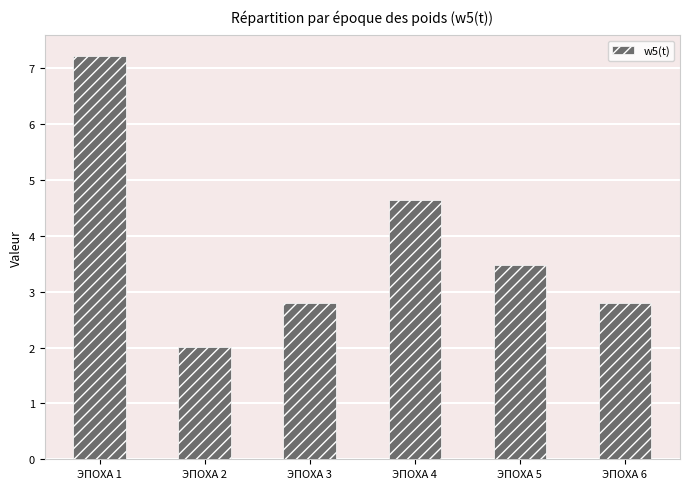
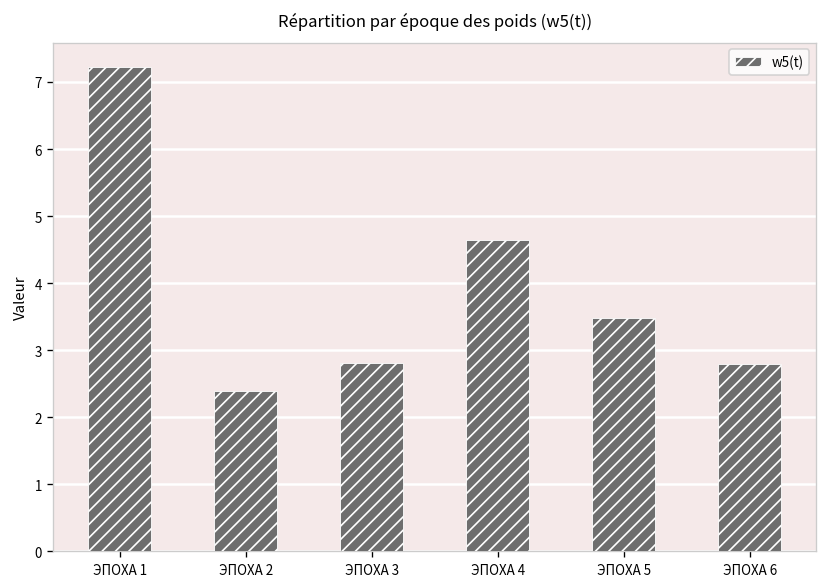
  {
    "ЭПОХА 1": 7.2,
-   "ЭПОХА 2": 2.0,
+   "ЭПОХА 2": 2.4,
    "ЭПОХА 3": 2.8,
    "ЭПОХА 4": 4.6,
    "ЭПОХА 5": 3.5,
    "ЭПОХА 6": 2.8
  }
